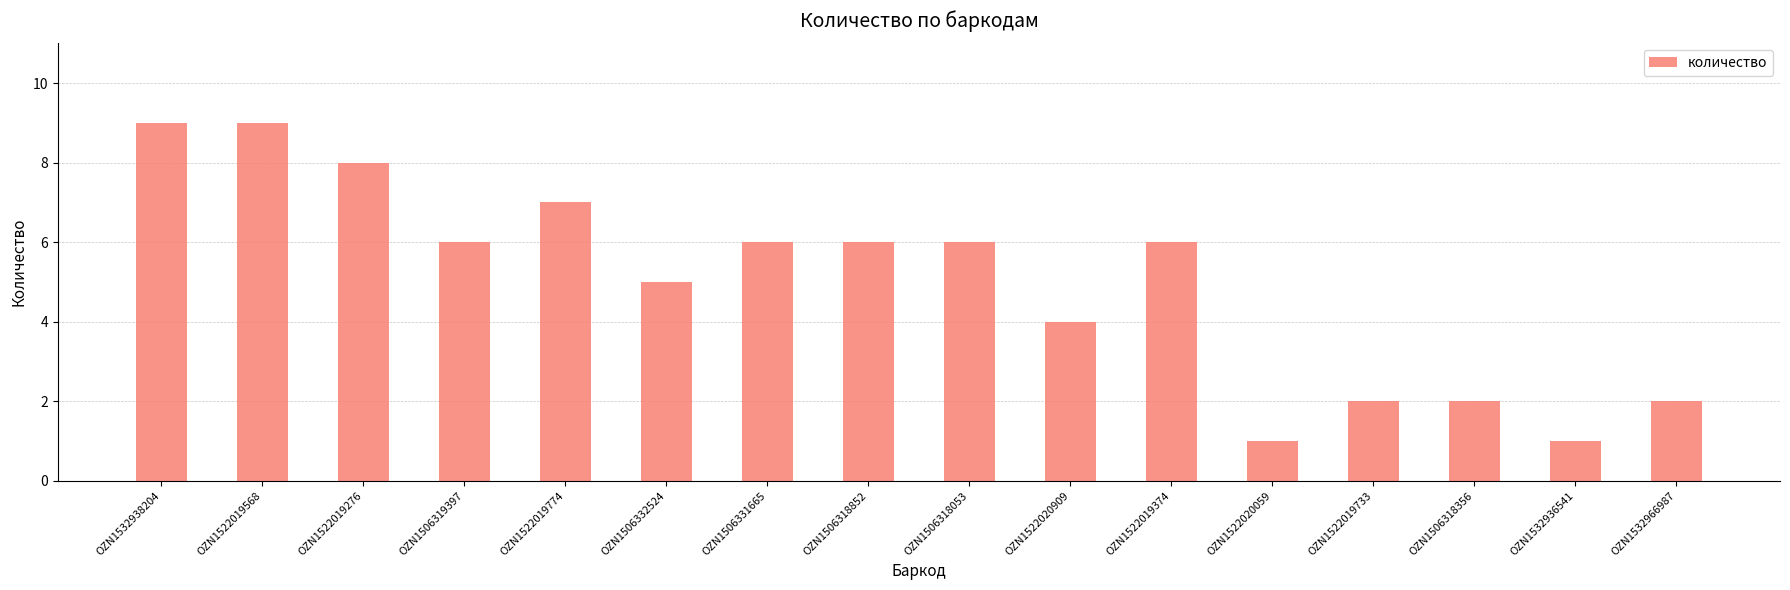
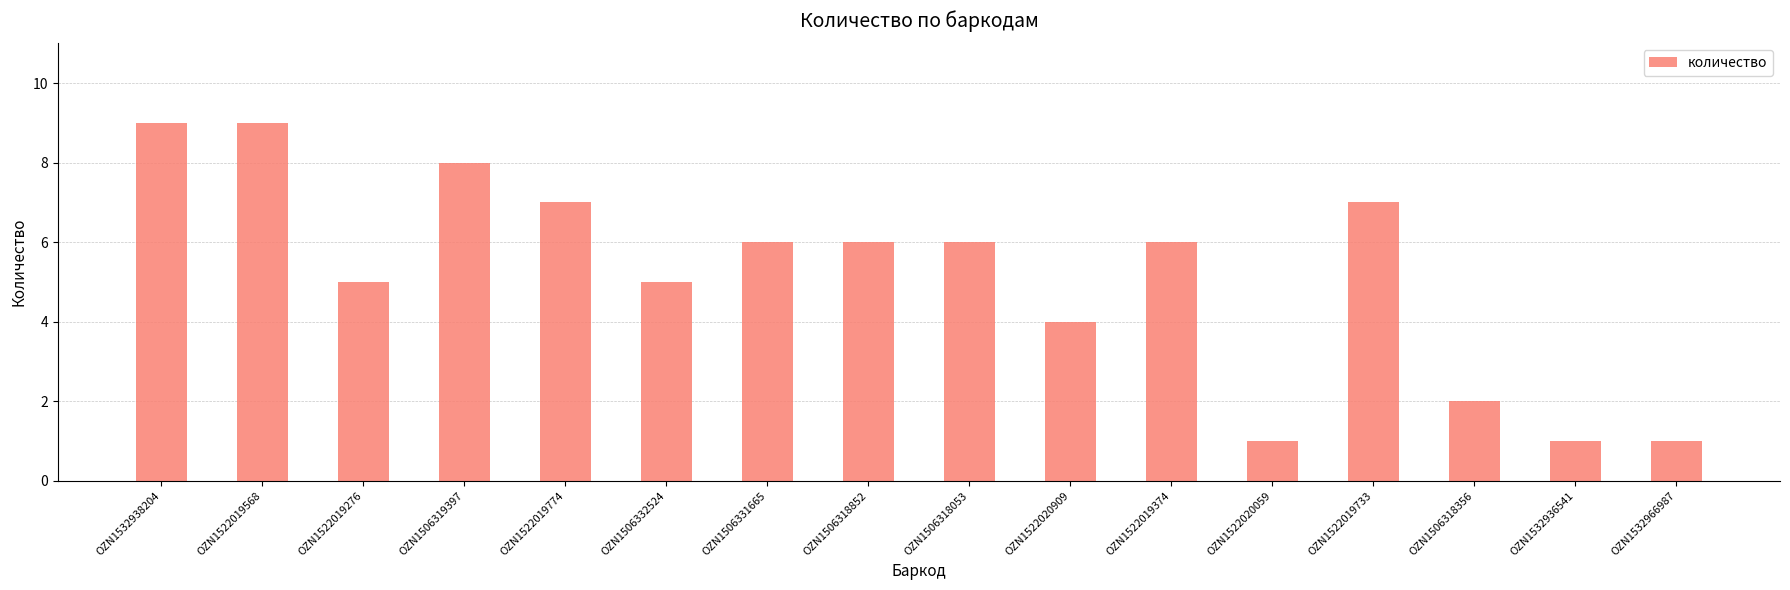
  {
    "OZN1532938204": 9,
    "OZN1522019568": 9,
-   "OZN1522019276": 8,
-   "OZN1506319397": 6,
+   "OZN1522019276": 5,
+   "OZN1506319397": 8,
    "OZN1522019774": 7,
    "OZN1506332524": 5,
    "OZN1506331665": 6,
    "OZN1506318852": 6,
    "OZN1506318053": 6,
    "OZN1522020909": 4,
    "OZN1522019374": 6,
    "OZN1522020059": 1,
-   "OZN1522019733": 2,
+   "OZN1522019733": 7,
    "OZN1506318356": 2,
    "OZN1532936541": 1,
-   "OZN1532966987": 2
+   "OZN1532966987": 1
  }
